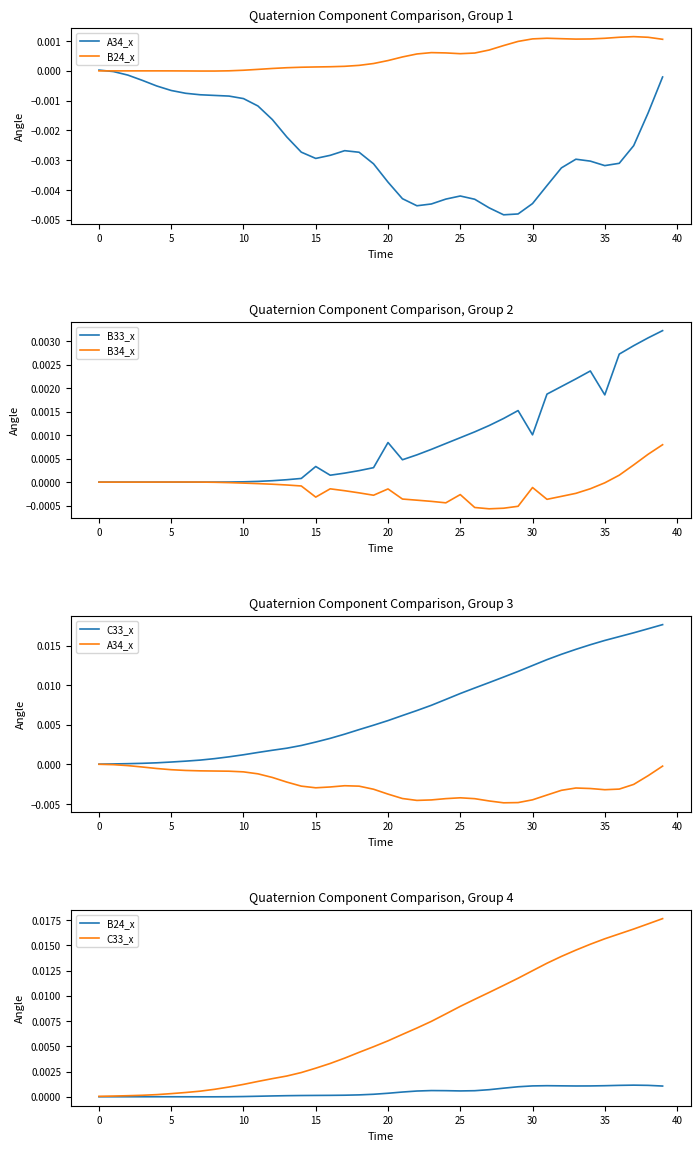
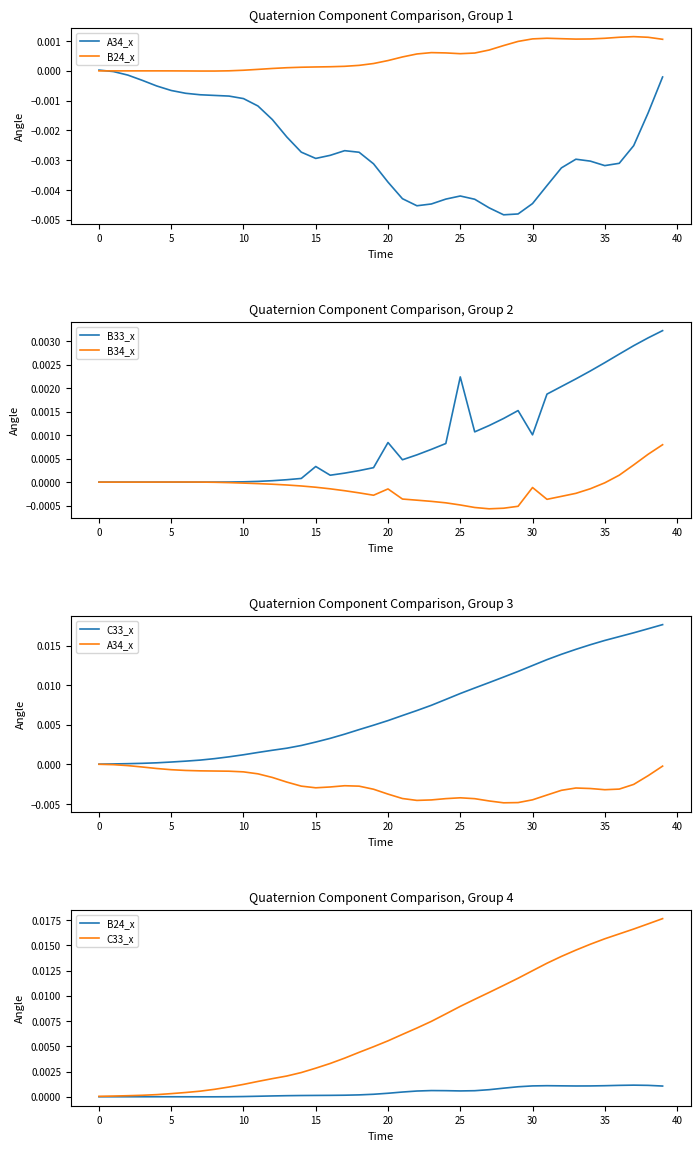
  {
    "Quaternion Component Comparison, Group 2": {
      "B33_x": {
        "15": 0.0003,
        "20": 0.0008,
-       "25": 0.0009,
+       "25": 0.0022,
        "30": 0.0010,
-       "35": 0.0019
+       "35": 0.0025
      },
      "B34_x": {
-       "15": -0.0003,
+       "15": -0.0001,
        "20": -0.0001,
-       "25": -0.0003,
+       "25": -0.0005,
        "30": -0.0001,
        "35": 0.0000
      }
    },
    "Quaternion Component Comparison, Group 3": {
      "A34_x": {
        "5": -0.001,
        "10": -0.001,
        "15": -0.003,
        "20": -0.004,
        "25": -0.004,
        "30": -0.004,
        "35": -0.003
      }
    },
    "Quaternion Component Comparison, Group 4": {
      "B24_x": {
        "5": 0.0000,
        "10": 0.0000,
        "15": 0.0001,
        "20": 0.0003,
        "25": 0.0006,
        "30": 0.0011,
        "35": 0.0011
      },
      "C33_x": {
        "5": 0.0003,
        "10": 0.0012,
        "15": 0.0028,
        "20": 0.0055,
        "25": 0.0090,
        "30": 0.0125,
        "35": 0.0156
      }
    }
  }
